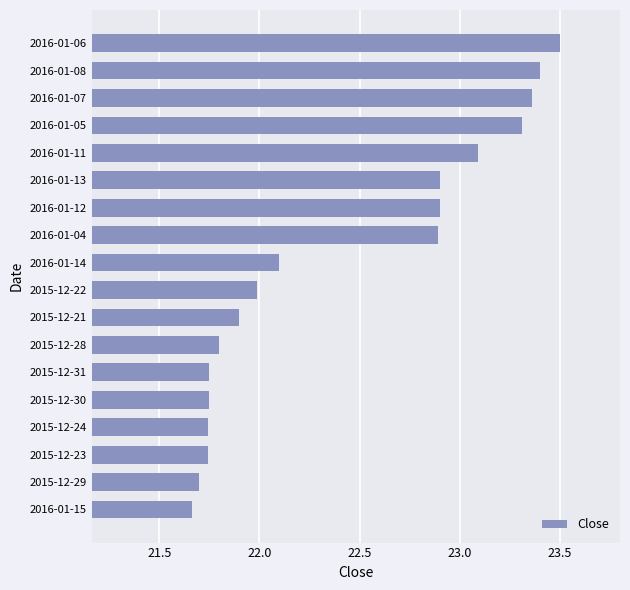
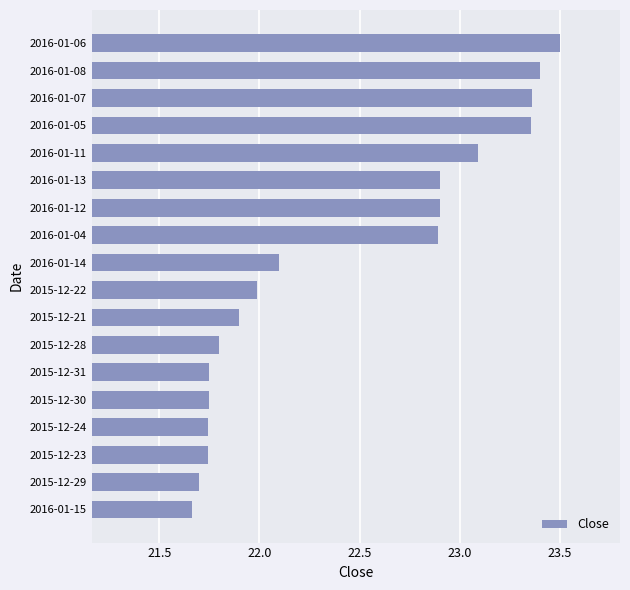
  {
    "2016-01-06": 23.50,
    "2016-01-08": 23.40,
    "2016-01-07": 23.36,
-   "2016-01-05": 23.31,
+   "2016-01-05": 23.36,
    "2016-01-11": 23.09,
    "2016-01-13": 22.90,
    "2016-01-12": 22.90,
    "2016-01-04": 22.89,
    "2016-01-14": 22.10,
    "2015-12-22": 21.99,
    "2015-12-21": 21.90,
    "2015-12-28": 21.80,
    "2015-12-31": 21.75,
    "2015-12-30": 21.75,
    "2015-12-24": 21.75,
    "2015-12-23": 21.75,
    "2015-12-29": 21.70,
    "2016-01-15": 21.66
  }
